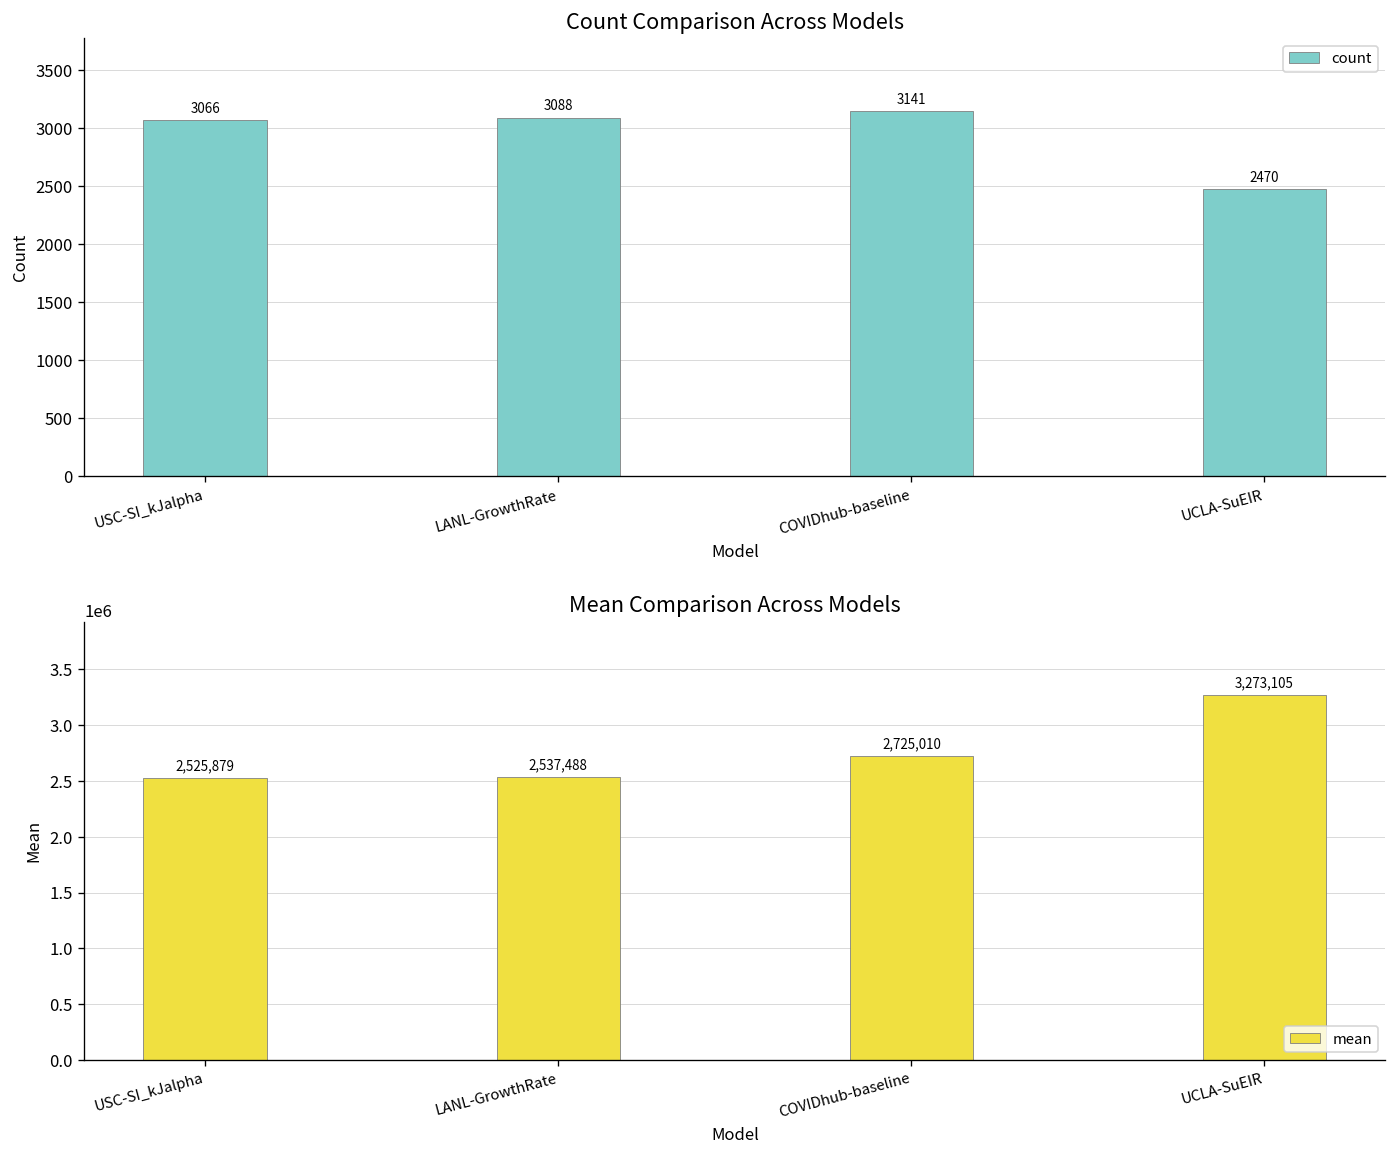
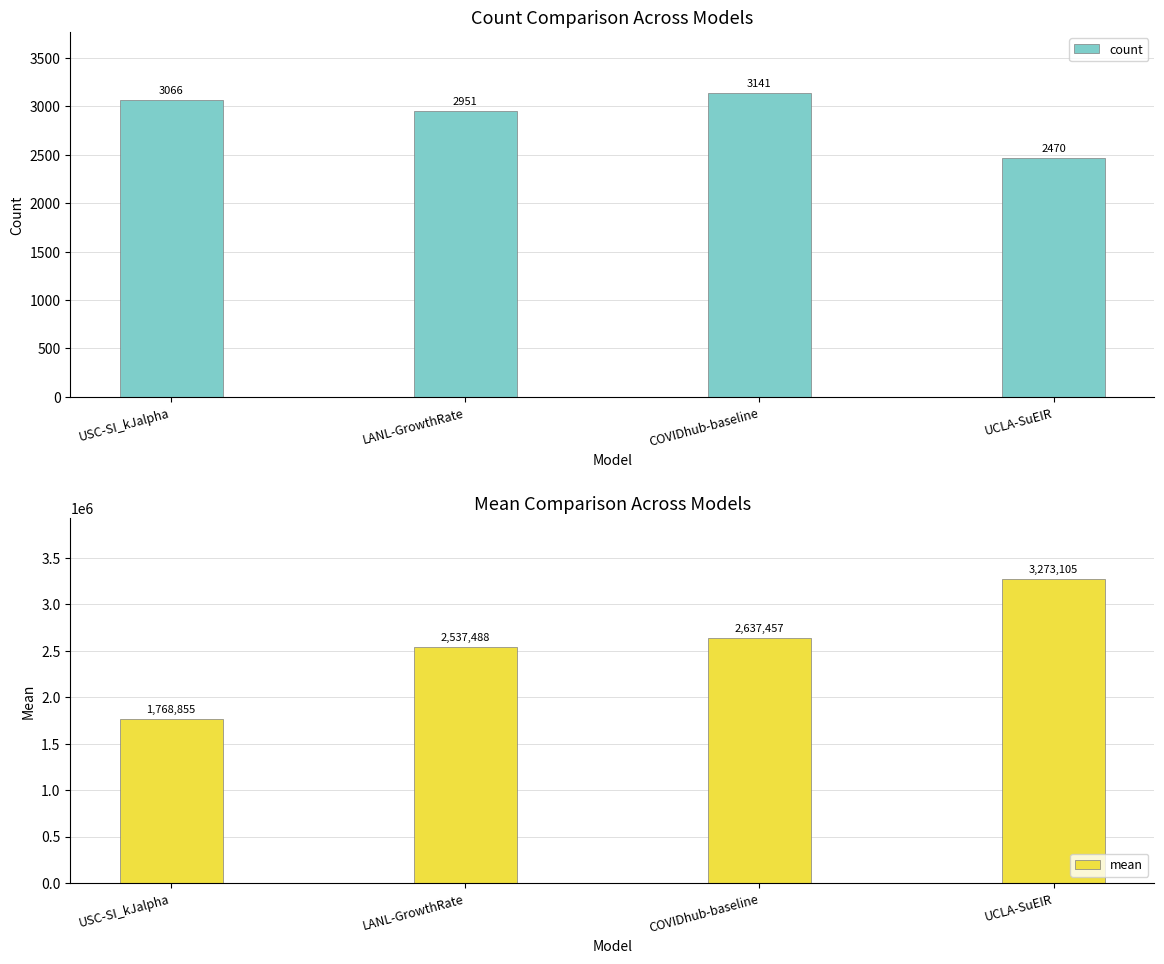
  {
    "Count Comparison Across Models": {
      "USC-SI_kJalpha": "3066",
-     "LANL-GrowthRate": "3088",
+     "LANL-GrowthRate": "2951",
      "COVIDhub-baseline": "3141",
      "UCLA-SuEIR": "2470"
    },
    "Mean Comparison Across Models": {
-     "USC-SI_kJalpha": "2,525,879",
+     "USC-SI_kJalpha": "1,768,855",
      "LANL-GrowthRate": "2,537,488",
-     "COVIDhub-baseline": "2,725,010",
+     "COVIDhub-baseline": "2,637,457",
      "UCLA-SuEIR": "3,273,105"
    }
  }
